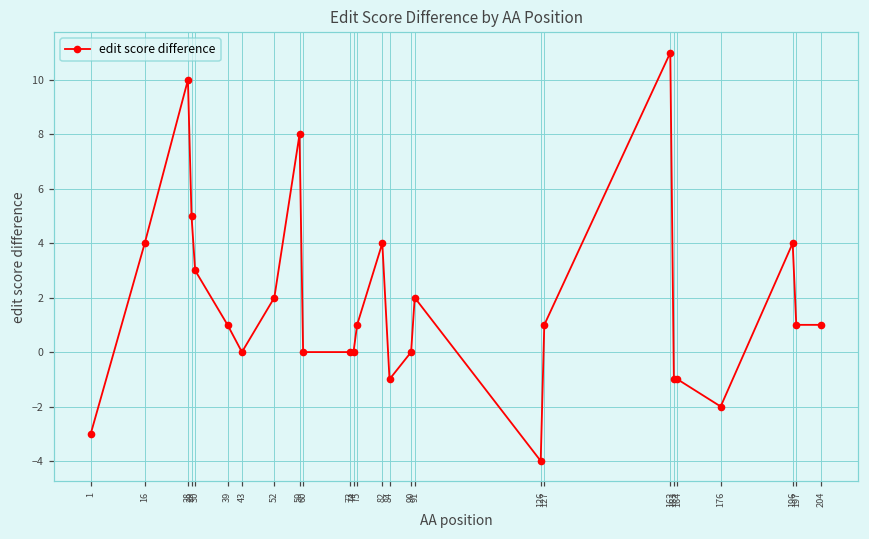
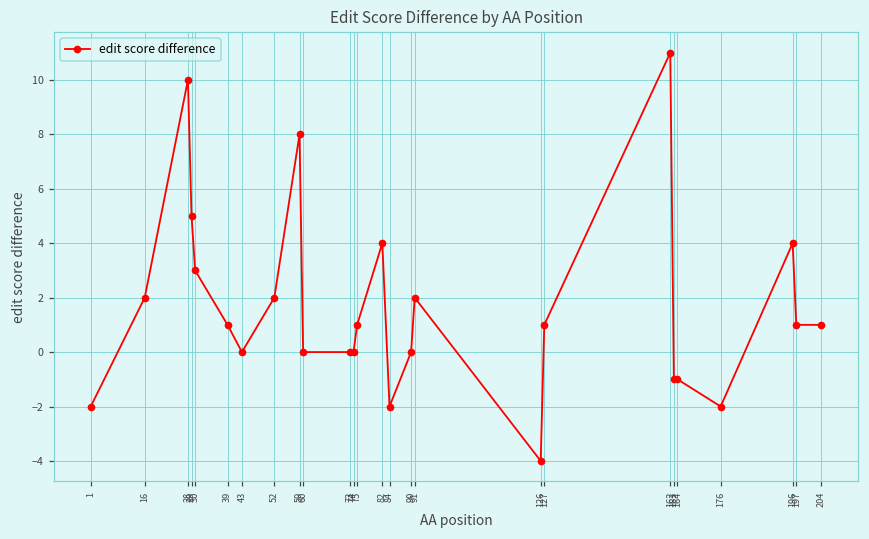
  {
-   "1": -3,
-   "16": 4,
+   "1": -2,
+   "16": 2,
    "28": 10,
    "29": 5,
    "30": 3,
    "39": 1,
    "43": 0,
    "52": 2,
    "59": 8,
    "60": 0,
    "73": 0,
    "74": 0,
    "75": 1,
    "82": 4,
-   "84": -1,
+   "84": -2,
    "90": 0,
    "91": 2,
    "126": -4,
    "127": 1,
    "162": 11,
    "163": -1,
    "164": -1,
    "176": -2,
    "196": 4,
    "197": 1,
    "204": 1
  }
